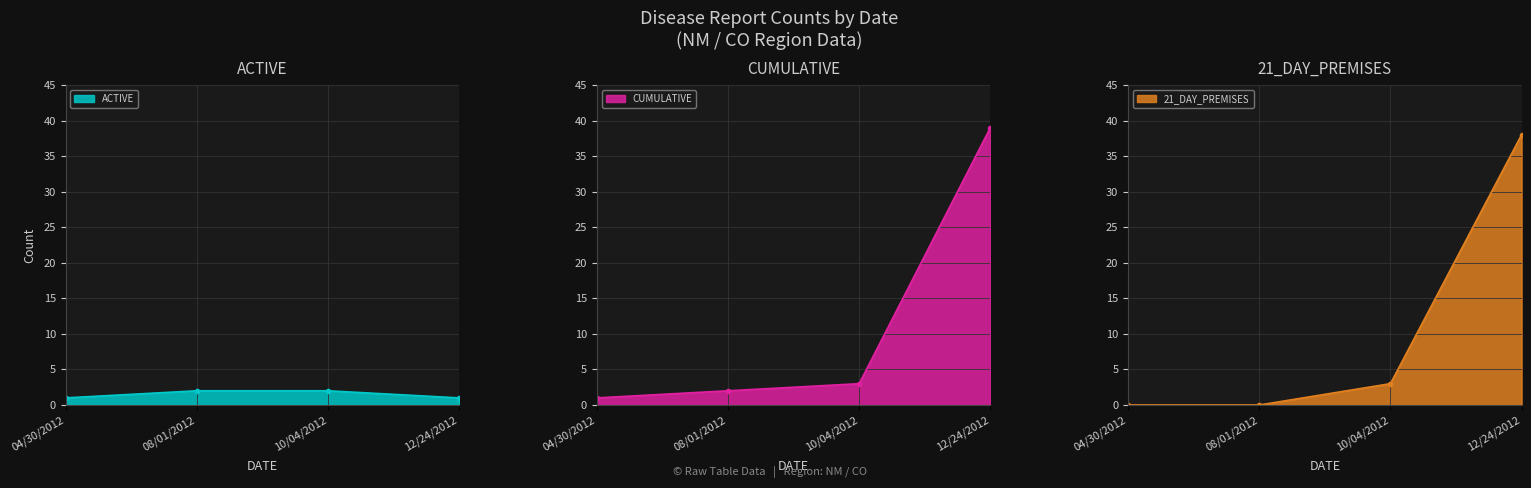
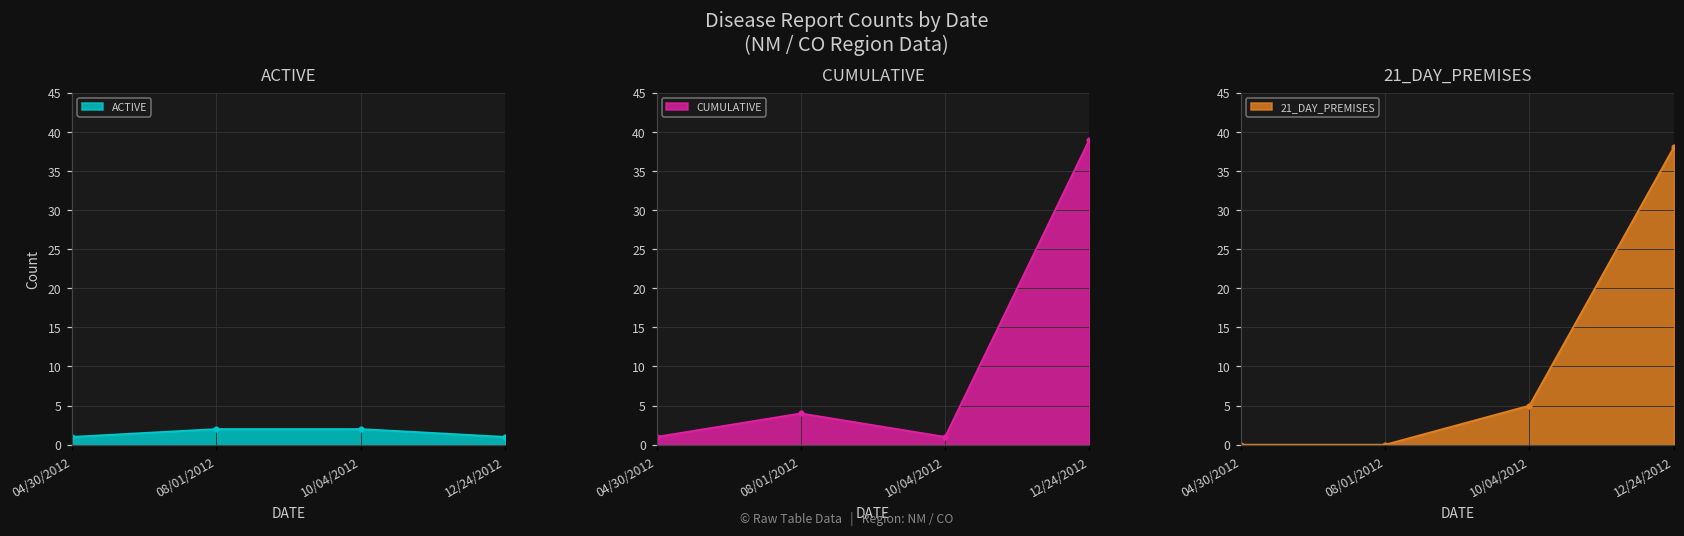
  {
    "ACTIVE": {
      "04/30/2012": 1,
      "08/01/2012": 2,
      "10/04/2012": 2,
      "12/24/2012": 1
    },
    "CUMULATIVE": {
      "04/30/2012": 1,
-     "08/01/2012": 2,
-     "10/04/2012": 3,
+     "08/01/2012": 4,
+     "10/04/2012": 1,
      "12/24/2012": 39
    },
    "21_DAY_PREMISES": {
      "04/30/2012": 0,
      "08/01/2012": 0,
-     "10/04/2012": 3,
+     "10/04/2012": 5,
      "12/24/2012": 38
    }
  }
